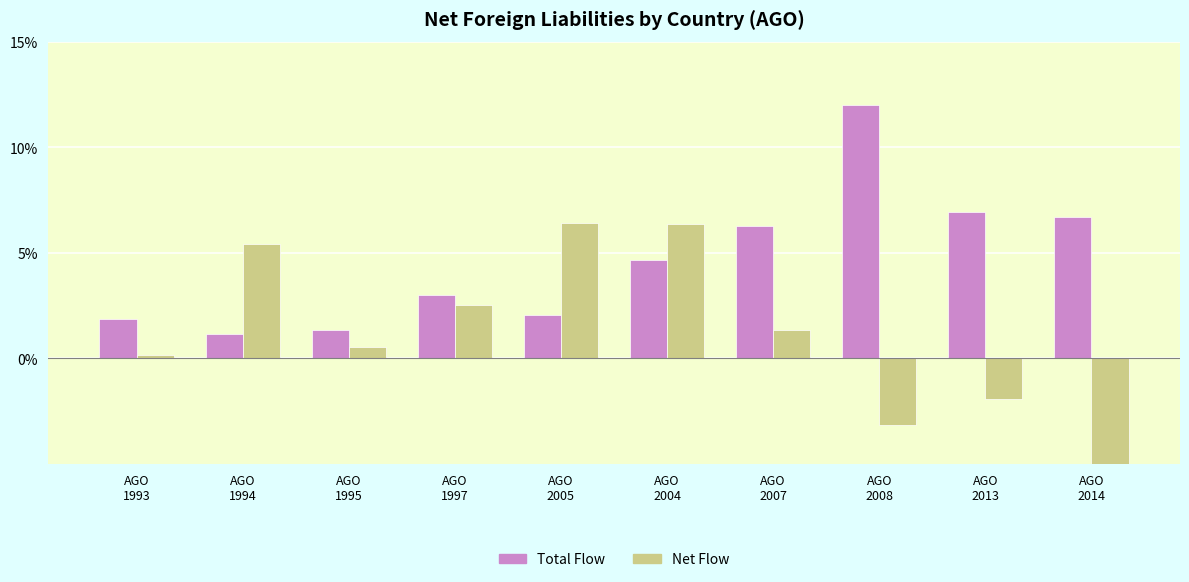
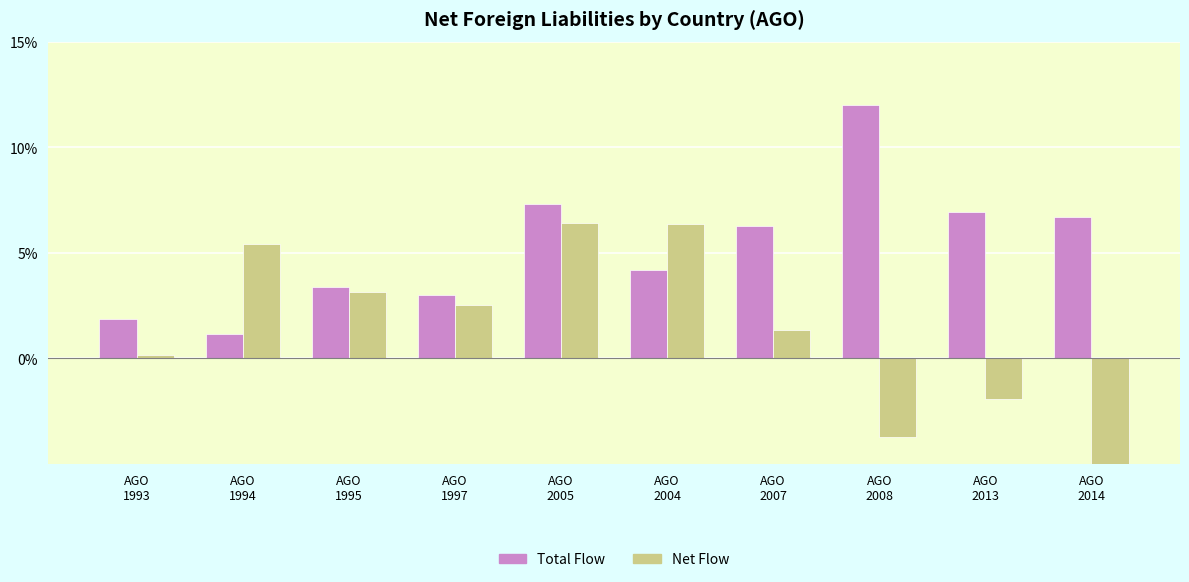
  {
    "Total Flow": {
      "AGO 1993": "1.9%",
      "AGO 1994": "1.2%",
-     "AGO 1995": "1.3%",
+     "AGO 1995": "3.4%",
      "AGO 1997": "3.0%",
-     "AGO 2005": "2.0%",
-     "AGO 2004": "4.7%",
+     "AGO 2005": "7.3%",
+     "AGO 2004": "4.2%",
      "AGO 2007": "6.3%",
      "AGO 2008": "12.0%",
      "AGO 2013": "6.9%",
      "AGO 2014": "6.7%"
    },
    "Net Flow": {
      "AGO 1993": "0.2%",
      "AGO 1994": "5.4%",
-     "AGO 1995": "0.5%",
+     "AGO 1995": "3.1%",
      "AGO 1997": "2.5%",
      "AGO 2005": "6.4%",
      "AGO 2004": "6.4%",
      "AGO 2007": "1.4%",
-     "AGO 2008": "-3.2%",
+     "AGO 2008": "-3.7%",
      "AGO 2013": "-1.9%"
    }
  }
